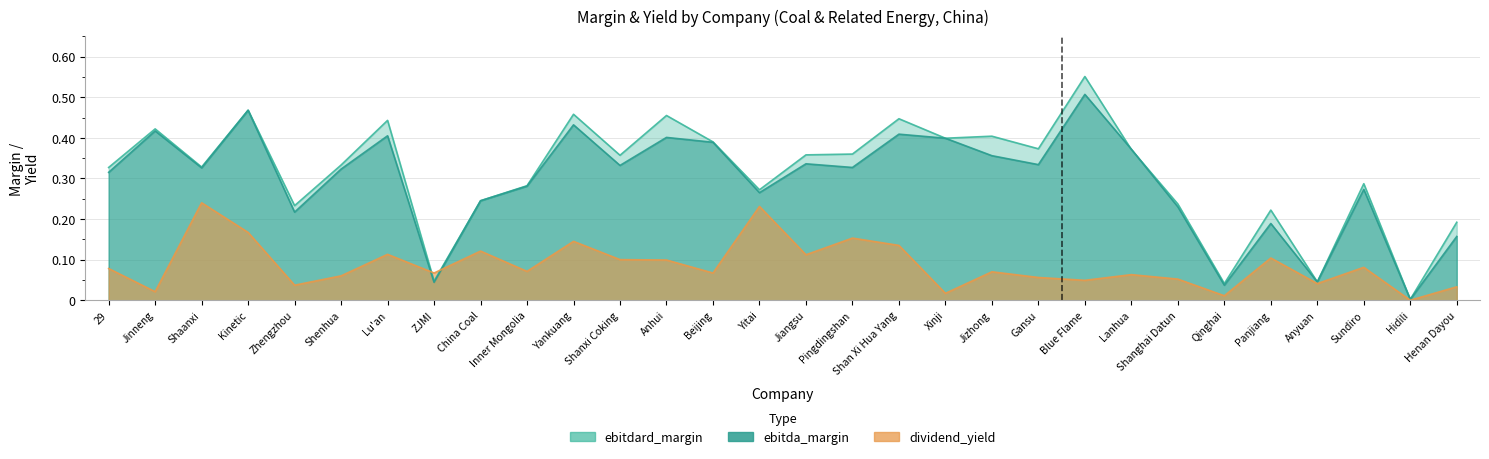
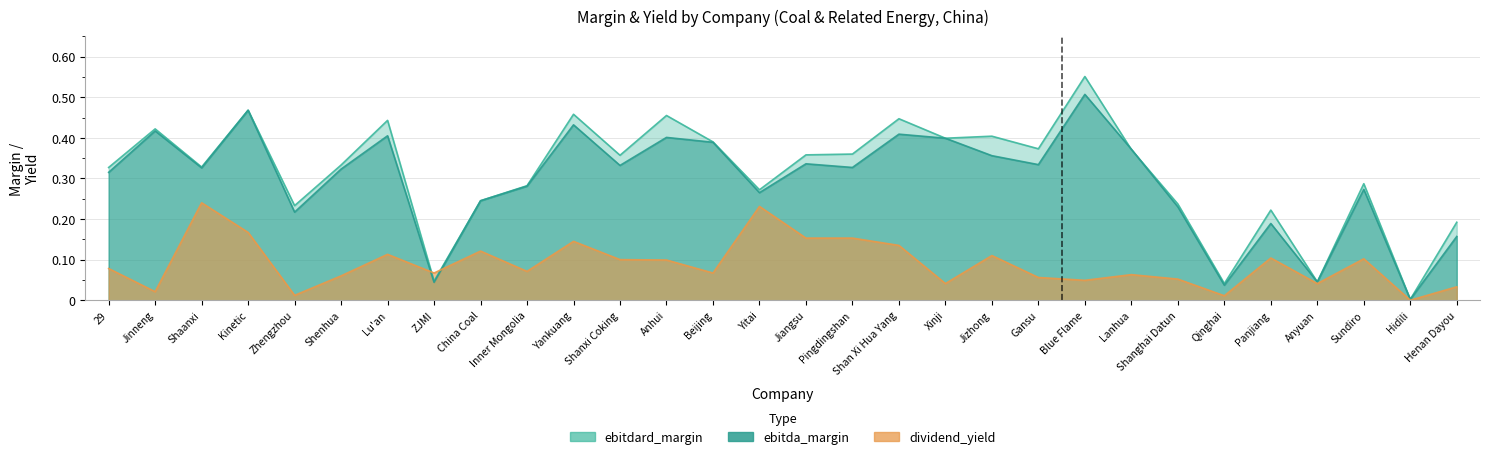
  {
    "dividend_yield": {
      "29": 0.08,
      "Jinneng": 0.02,
      "Shaanxi": 0.24,
      "Kinetic": 0.17,
-     "Zhengzhou": 0.04,
+     "Zhengzhou": 0.01,
      "Shenhua": 0.06,
      "Lu'an": 0.11,
      "ZJMI": 0.07,
      "China Coal": 0.12,
      "Inner Mongolia": 0.07,
      "Yankuang": 0.15,
      "Shanxi Coking": 0.10,
      "Anhui": 0.10,
      "Beijing": 0.07,
      "Yitai": 0.23,
-     "Jiangsu": 0.11,
+     "Jiangsu": 0.15,
      "Pingdingshan": 0.15,
      "Shan Xi Hua Yang": 0.14,
-     "Xinji": 0.02,
-     "Jizhong": 0.07,
+     "Xinji": 0.04,
+     "Jizhong": 0.11,
      "Gansu": 0.06,
      "Blue Flame": 0.05,
      "Lanhua": 0.06,
      "Shanghai Datun": 0.05,
      "Qinghai": 0.01,
      "Panjiang": 0.10,
-     "Sundiro": 0.08,
+     "Sundiro": 0.10,
      "Henan Dayou": 0.03
    }
  }
